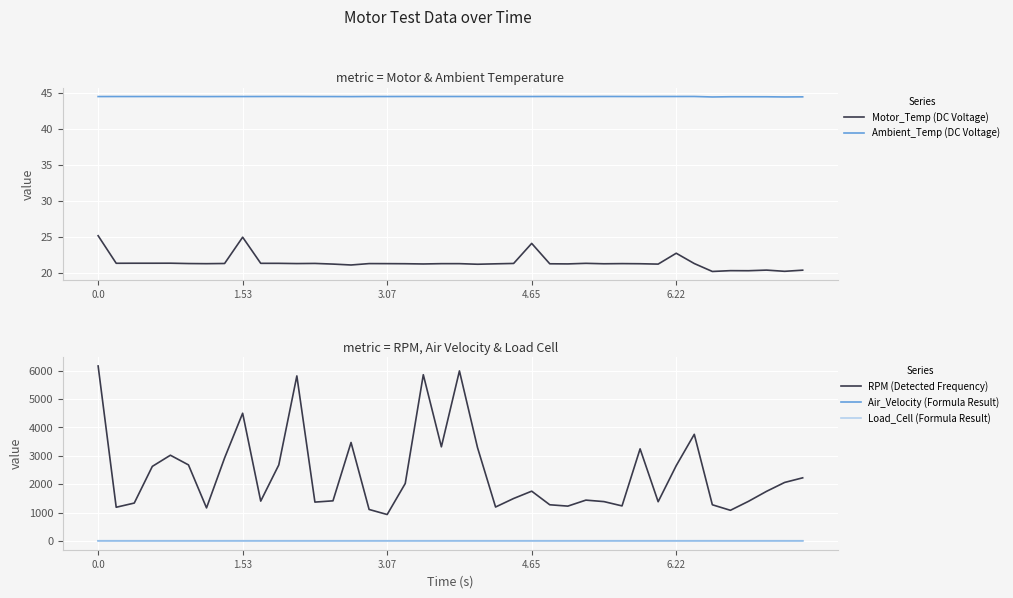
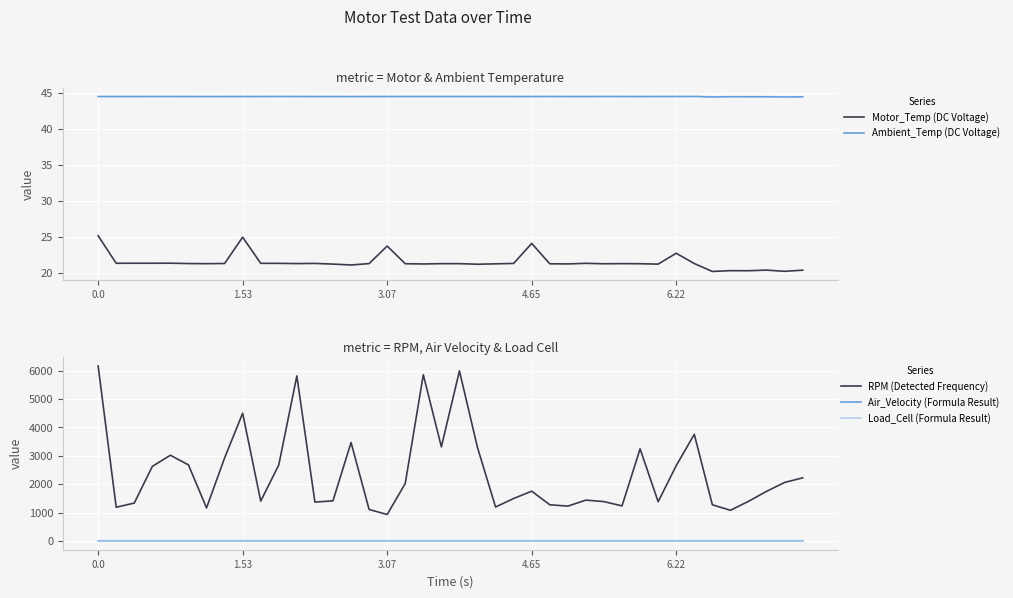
  {
    "metric = Motor & Ambient Temperature": {
      "Motor_Temp (DC Voltage)": {
        "0.0": 25,
        "1.53": 25,
-       "3.07": 21,
+       "3.07": 24,
        "4.65": 24,
        "6.22": 23
      },
      "Ambient_Temp (DC Voltage)": {
        "0.0": 44,
        "1.53": 44,
        "3.07": 44,
        "4.65": 44,
        "6.22": 44
      }
    },
    "metric = RPM, Air Velocity & Load Cell": {
      "RPM (Detected Frequency)": {
        "0.0": 6200,
        "1.53": 4500,
        "3.07": 900,
        "4.65": 1800,
        "6.22": 2700
      },
      "Load_Cell (Formula Result)": {
        "0.0": 0,
        "1.53": 0,
        "3.07": 0,
        "4.65": 0,
        "6.22": 0
      }
    }
  }
